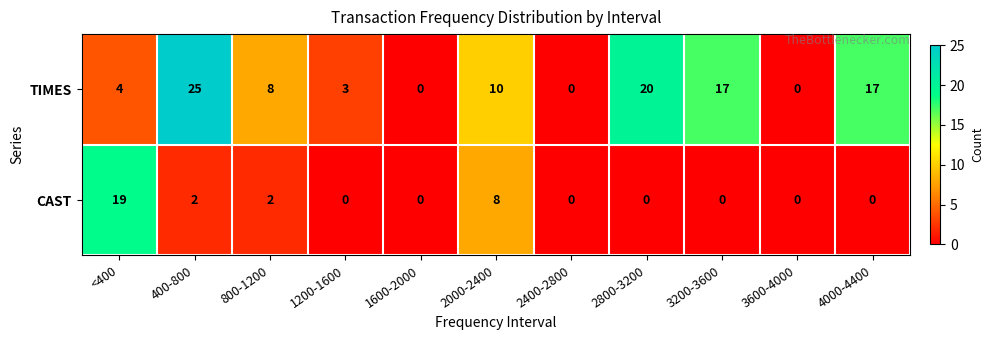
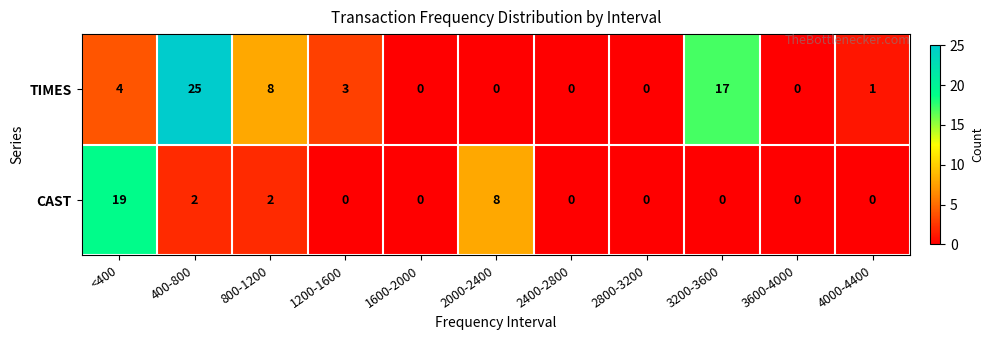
  {
    "TIMES": {
      "<400": 4,
      "400-800": 25,
      "800-1200": 8,
      "1200-1600": 3,
      "1600-2000": 0,
-     "2000-2400": 10,
+     "2000-2400": 0,
      "2400-2800": 0,
-     "2800-3200": 20,
+     "2800-3200": 0,
      "3200-3600": 17,
      "3600-4000": 0,
-     "4000-4400": 17
+     "4000-4400": 1
    },
    "CAST": {
      "<400": 19,
      "400-800": 2,
      "800-1200": 2,
      "1200-1600": 0,
      "1600-2000": 0,
      "2000-2400": 8,
      "2400-2800": 0,
      "2800-3200": 0,
      "3200-3600": 0,
      "3600-4000": 0,
      "4000-4400": 0
    }
  }
